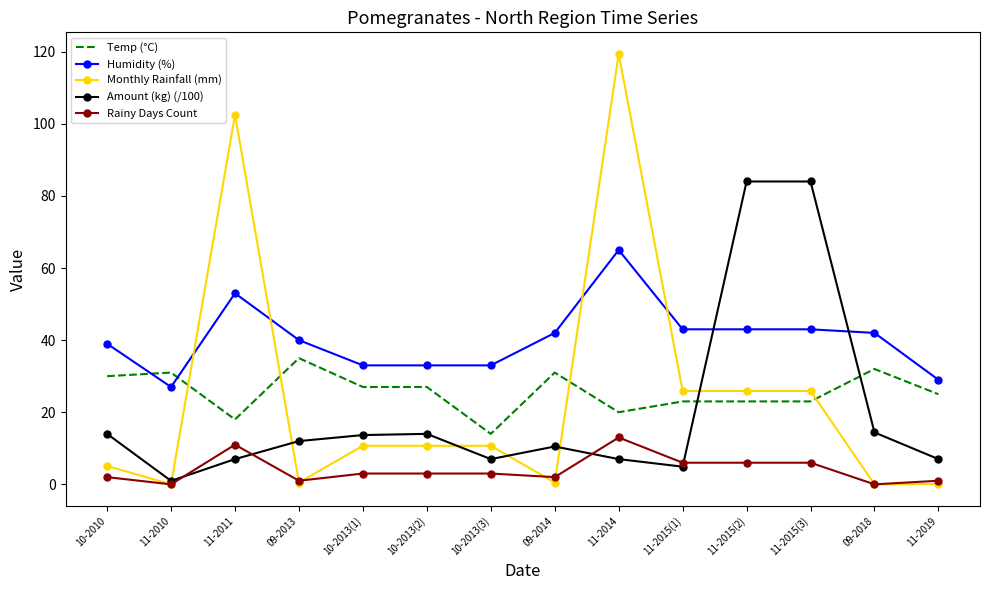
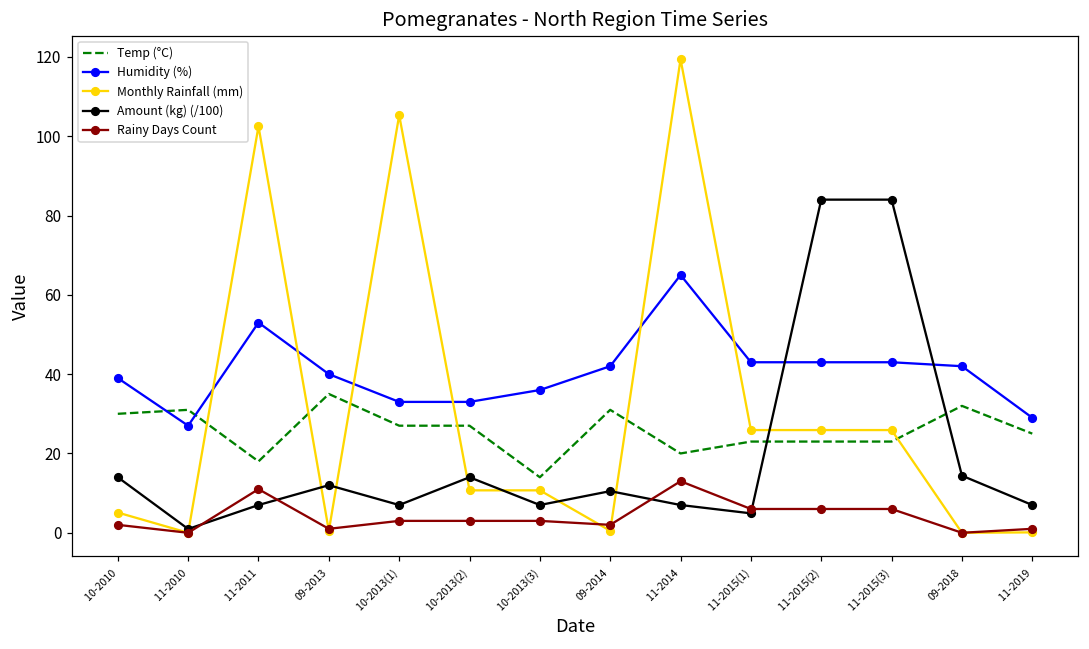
  {
    "Temp (°C)": {
      "10-2010": 30,
      "11-2010": 31,
      "11-2011": 18,
      "09-2013": 35,
      "10-2013(1)": 27,
      "10-2013(2)": 27,
      "10-2013(3)": 14,
      "09-2014": 31,
      "11-2014": 20,
      "11-2015(1)": 23,
      "11-2015(2)": 23,
      "11-2015(3)": 23,
      "09-2018": 32,
      "11-2019": 25
    },
    "Humidity (%)": {
      "10-2010": 39,
      "11-2010": 27,
      "11-2011": 53,
      "09-2013": 40,
      "10-2013(1)": 33,
      "10-2013(2)": 33,
-     "10-2013(3)": 33,
+     "10-2013(3)": 36,
      "09-2014": 42,
      "11-2014": 65,
      "11-2015(1)": 43,
      "11-2015(2)": 43,
      "11-2015(3)": 43,
      "09-2018": 42,
      "11-2019": 29
    },
    "Monthly Rainfall (mm)": {
      "10-2010": 5,
      "11-2011": 103,
-     "10-2013(1)": 11,
+     "10-2013(1)": 105,
      "10-2013(2)": 11,
      "10-2013(3)": 11,
      "09-2014": 1,
      "11-2014": 119,
      "11-2015(1)": 26,
      "11-2015(2)": 26,
      "11-2015(3)": 26,
      "11-2019": 0
    },
    "Amount (kg) (/100)": {
      "10-2010": 14,
      "11-2010": 1,
      "11-2011": 7,
      "09-2013": 12,
-     "10-2013(1)": 14,
+     "10-2013(1)": 7,
      "10-2013(2)": 14,
      "10-2013(3)": 7,
      "09-2014": 11,
      "11-2014": 7,
      "11-2015(1)": 5,
      "11-2015(2)": 84,
      "11-2015(3)": 84,
      "09-2018": 14,
      "11-2019": 7
    },
    "Rainy Days Count": {
      "10-2010": 2,
      "11-2011": 11,
      "10-2013(1)": 3,
      "10-2013(2)": 3,
      "10-2013(3)": 3,
      "09-2014": 2,
      "11-2014": 13,
      "11-2015(1)": 6,
      "11-2015(2)": 6,
      "11-2015(3)": 6,
      "11-2019": 1
    }
  }
